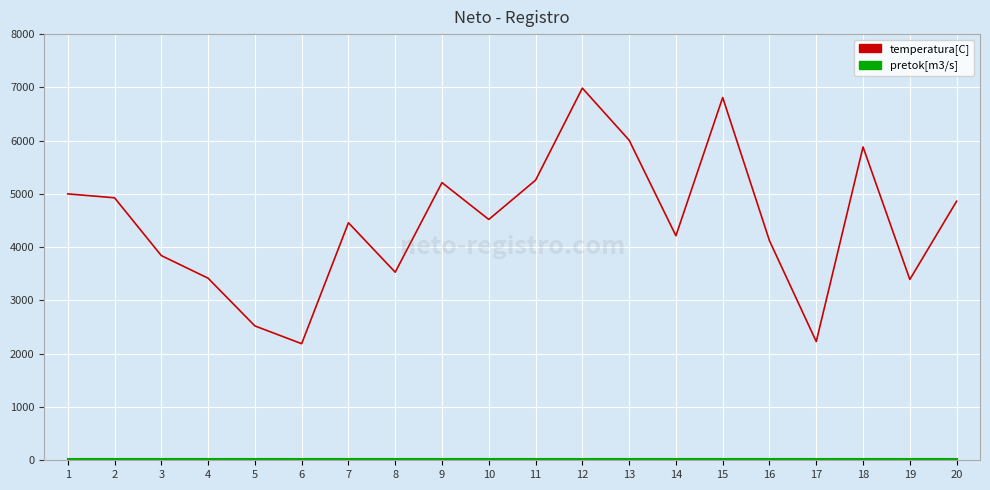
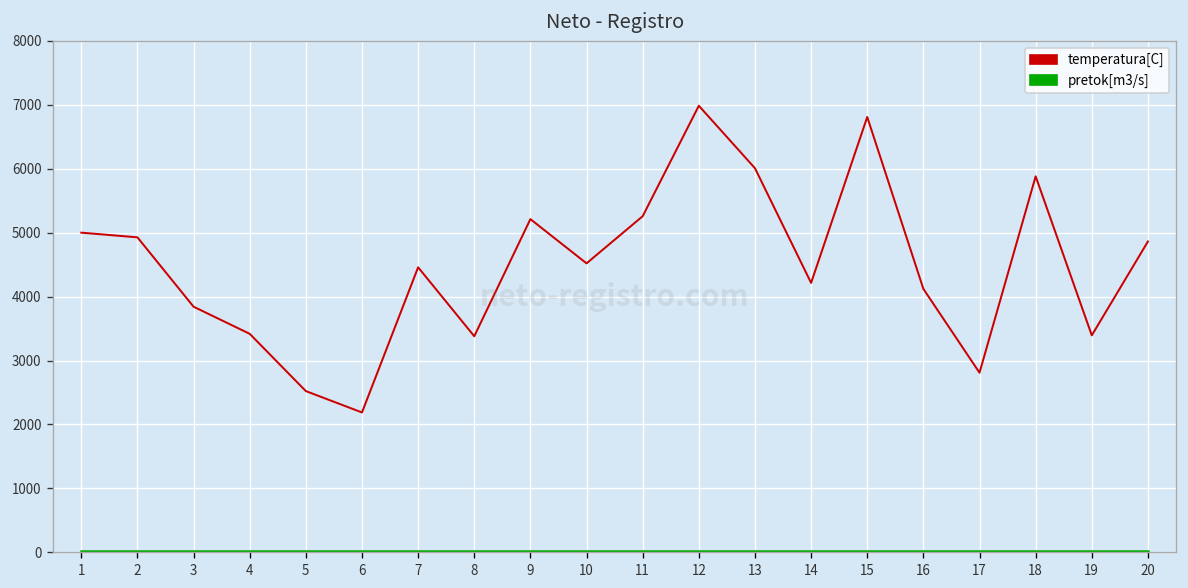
  {
    "temperatura[C]": {
      "1": 5000,
      "2": 4900,
      "3": 3800,
      "4": 3400,
      "5": 2500,
      "6": 2200,
      "7": 4500,
-     "8": 3500,
+     "8": 3400,
      "9": 5200,
      "10": 4500,
      "11": 5300,
      "12": 7000,
      "13": 6000,
      "14": 4200,
      "15": 6800,
      "16": 4100,
-     "17": 2200,
+     "17": 2800,
      "18": 5900,
      "19": 3400,
      "20": 4900
    },
    "pretok[m3/s]": {
      "1": 0,
      "2": 0,
      "3": 0,
      "4": 0,
      "5": 0,
      "6": 0,
      "7": 0,
      "8": 0,
      "9": 0,
      "10": 0,
      "11": 0,
      "12": 0,
      "13": 0,
      "14": 0,
      "15": 0,
      "16": 0,
      "17": 0,
      "18": 0,
      "19": 0,
      "20": 0
    }
  }
